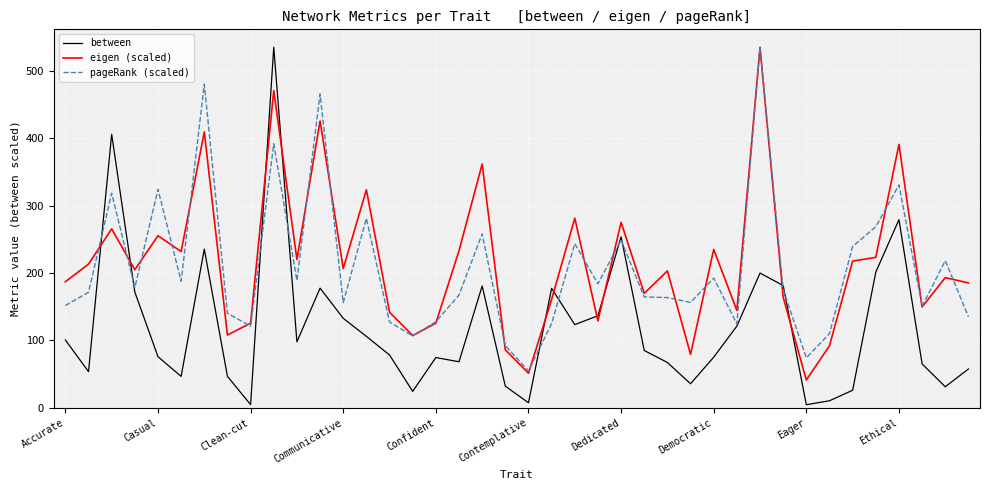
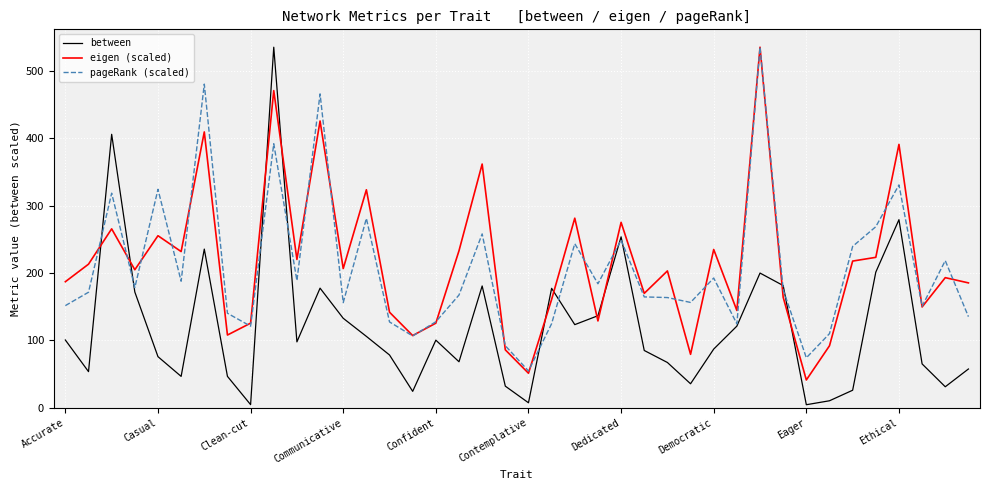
  {
    "between": {
      "Accurate": 100,
      "Casual": 80,
      "Clean-cut": 0,
      "Communicative": 130,
-     "Confident": 70,
+     "Confident": 100,
      "Contemplative": 10,
      "Dedicated": 250,
-     "Democratic": 80,
+     "Democratic": 90,
      "Eager": 0,
      "Ethical": 280
    },
    "eigen (scaled)": {
      "Accurate": 190,
      "Casual": 260,
      "Clean-cut": 130,
      "Communicative": 210,
      "Dedicated": 280,
      "Democratic": 230,
      "Eager": 40,
      "Ethical": 390
    },
    "pageRank (scaled)": {
      "Accurate": 150,
      "Casual": 320,
      "Clean-cut": 120,
      "Communicative": 160,
      "Dedicated": 250,
      "Democratic": 190,
      "Eager": 70,
      "Ethical": 330
    }
  }
